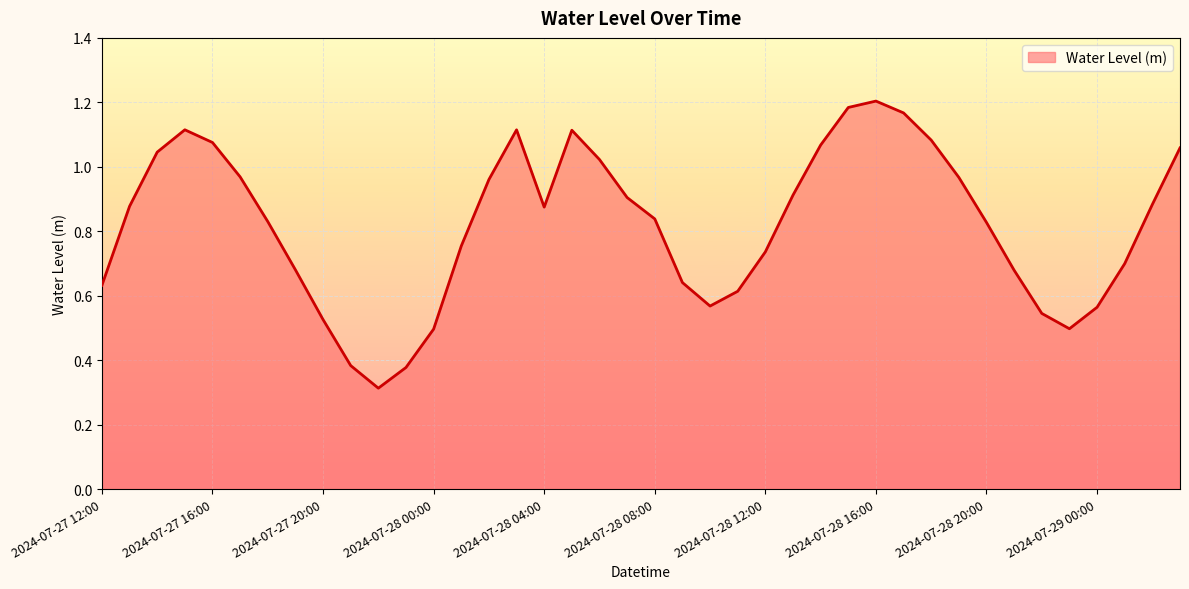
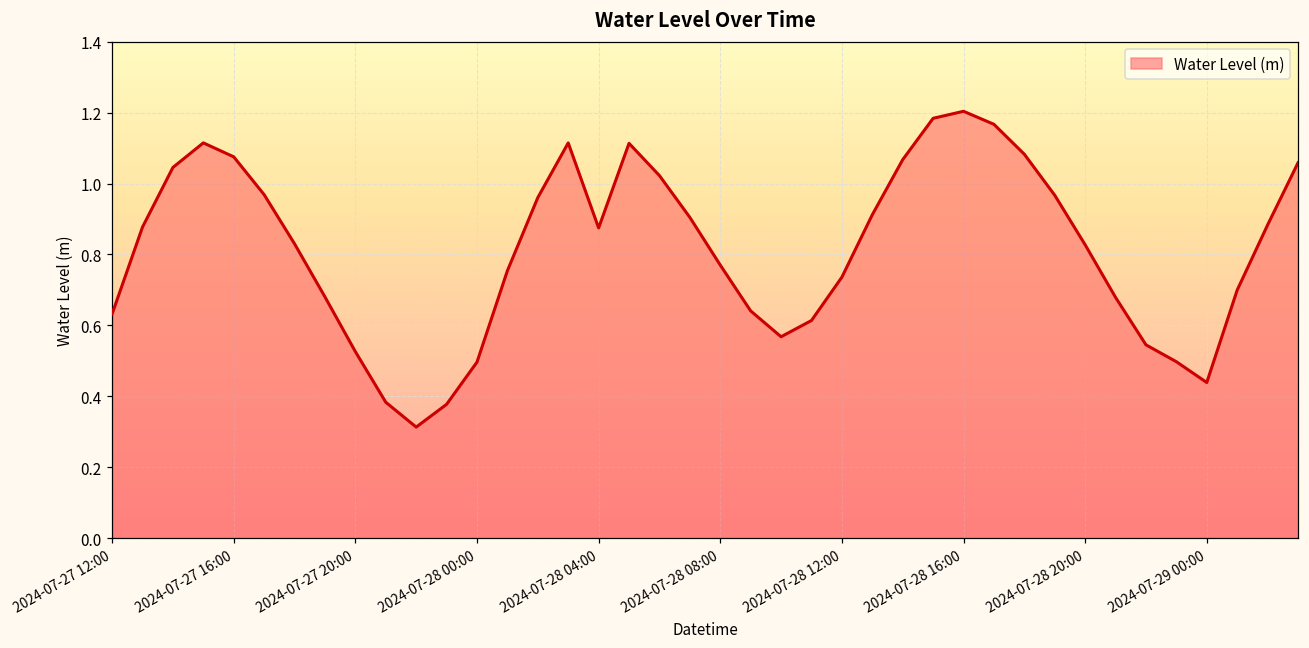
  {
    "2024-07-27 12:00": 0.63,
    "2024-07-27 16:00": 1.08,
    "2024-07-27 20:00": 0.53,
    "2024-07-28 00:00": 0.50,
    "2024-07-28 04:00": 0.87,
-   "2024-07-28 08:00": 0.84,
+   "2024-07-28 08:00": 0.77,
    "2024-07-28 12:00": 0.74,
    "2024-07-28 16:00": 1.20,
    "2024-07-28 20:00": 0.83,
-   "2024-07-29 00:00": 0.56
+   "2024-07-29 00:00": 0.44
  }
